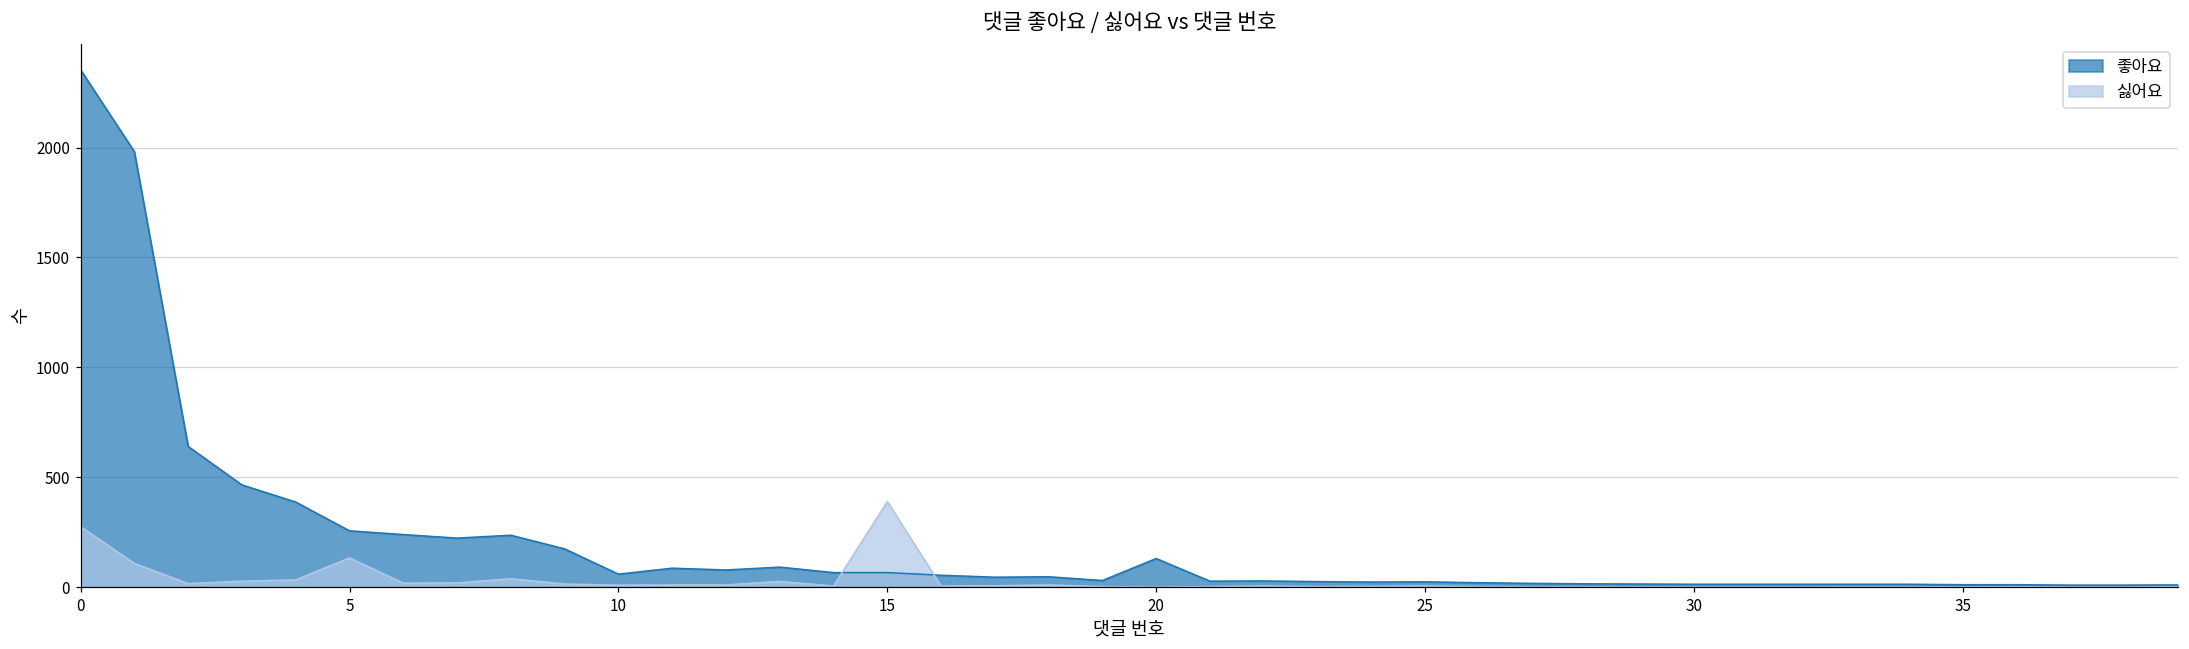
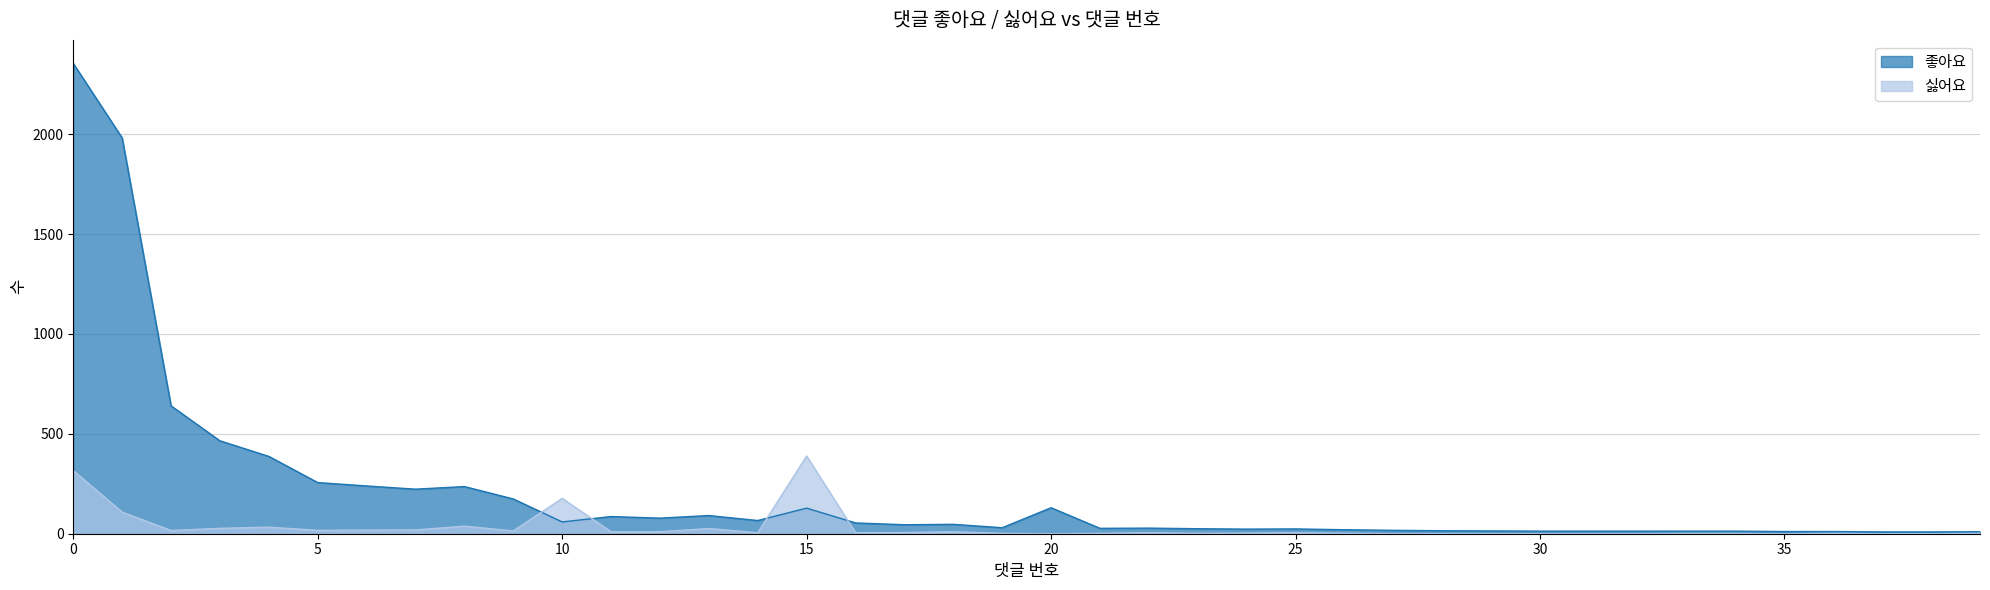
  {
    "좋아요": {
      "0": 2350,
      "5": 260,
      "10": 60,
-     "15": 70,
+     "15": 130,
      "20": 130,
      "25": 20,
      "30": 10
    },
    "싫어요": {
-     "0": 280,
-     "5": 130,
-     "10": 10,
+     "0": 320,
+     "5": 20,
+     "10": 180,
      "15": 390,
      "20": 0,
      "25": 10,
      "30": 0
    }
  }
